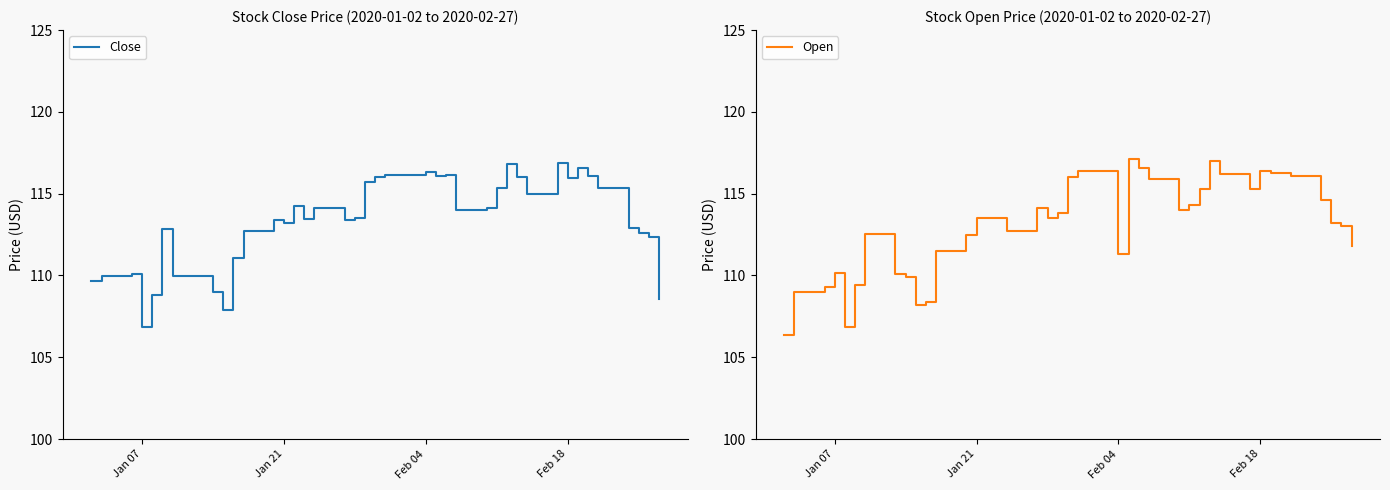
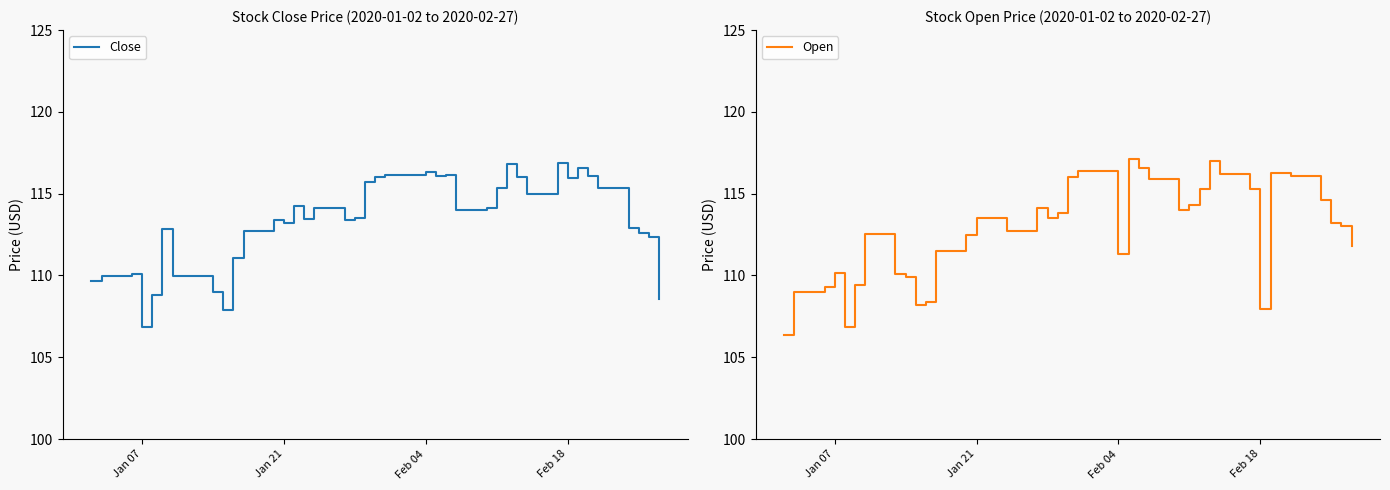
  {
    "Stock Close Price (2020-01-02 to 2020-02-27)": {
      "Jan 07": 106.9,
      "Jan 21": 113.2,
      "Feb 04": 116.4,
      "Feb 18": 116.0
    },
    "Stock Open Price (2020-01-02 to 2020-02-27)": {
      "Jan 07": 110.2,
      "Jan 21": 113.5,
      "Feb 04": 111.3,
-     "Feb 18": 116.4
+     "Feb 18": 108.0
    }
  }
